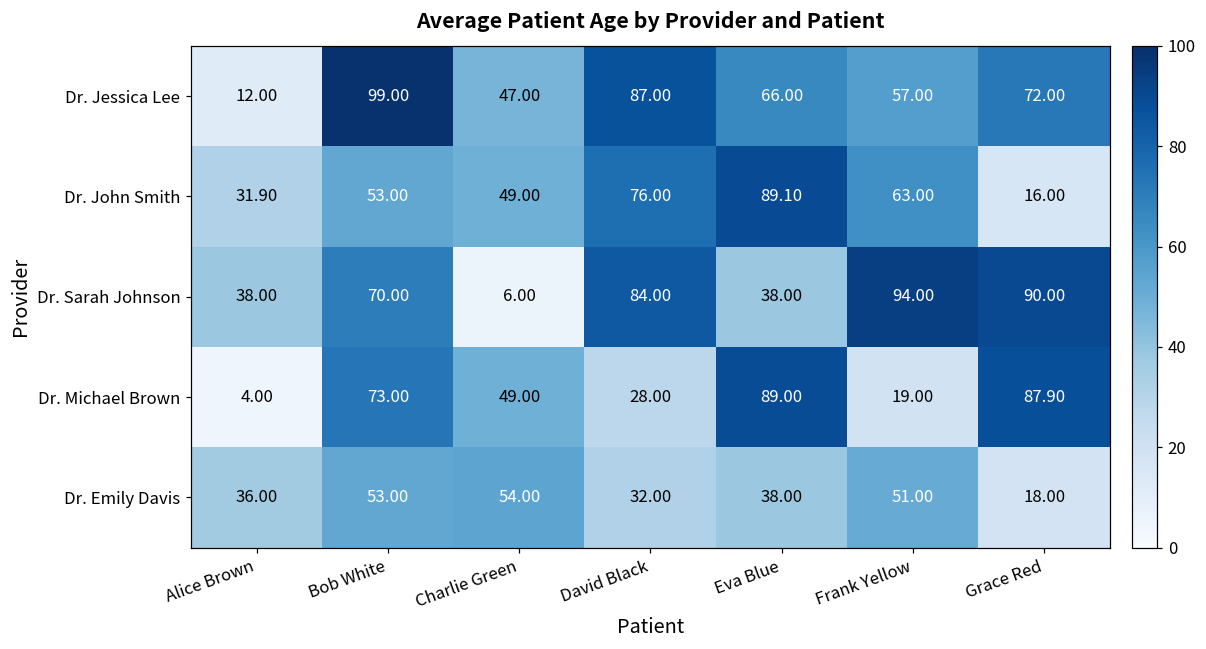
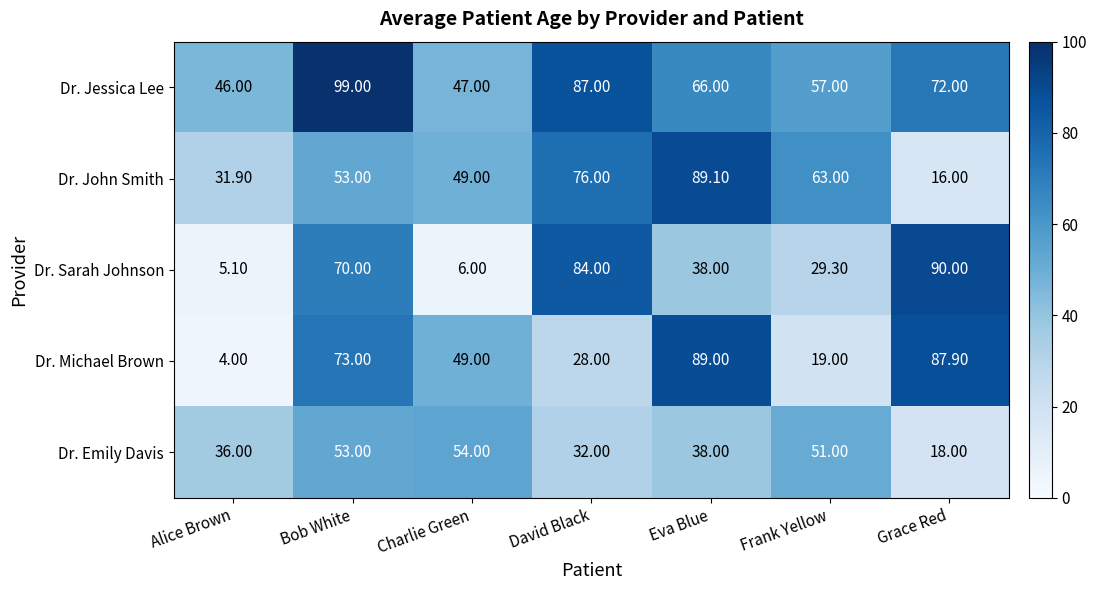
  {
    "Dr. Jessica Lee": {
-     "Alice Brown": 12.00,
+     "Alice Brown": 46.00,
      "Bob White": 99.00,
      "Charlie Green": 47.00,
      "David Black": 87.00,
      "Eva Blue": 66.00,
      "Frank Yellow": 57.00,
      "Grace Red": 72.00
    },
    "Dr. John Smith": {
      "Alice Brown": 31.90,
      "Bob White": 53.00,
      "Charlie Green": 49.00,
      "David Black": 76.00,
      "Eva Blue": 89.10,
      "Frank Yellow": 63.00,
      "Grace Red": 16.00
    },
    "Dr. Sarah Johnson": {
-     "Alice Brown": 38.00,
+     "Alice Brown": 5.10,
      "Bob White": 70.00,
      "Charlie Green": 6.00,
      "David Black": 84.00,
      "Eva Blue": 38.00,
-     "Frank Yellow": 94.00,
+     "Frank Yellow": 29.30,
      "Grace Red": 90.00
    },
    "Dr. Michael Brown": {
      "Alice Brown": 4.00,
      "Bob White": 73.00,
      "Charlie Green": 49.00,
      "David Black": 28.00,
      "Eva Blue": 89.00,
      "Frank Yellow": 19.00,
      "Grace Red": 87.90
    },
    "Dr. Emily Davis": {
      "Alice Brown": 36.00,
      "Bob White": 53.00,
      "Charlie Green": 54.00,
      "David Black": 32.00,
      "Eva Blue": 38.00,
      "Frank Yellow": 51.00,
      "Grace Red": 18.00
    }
  }
